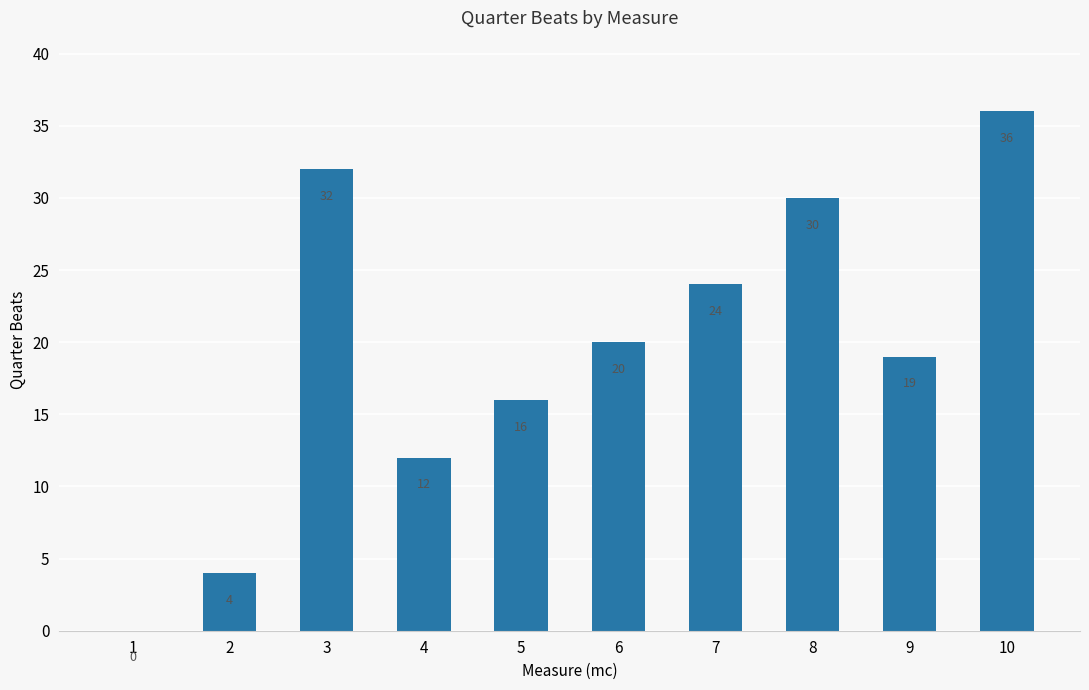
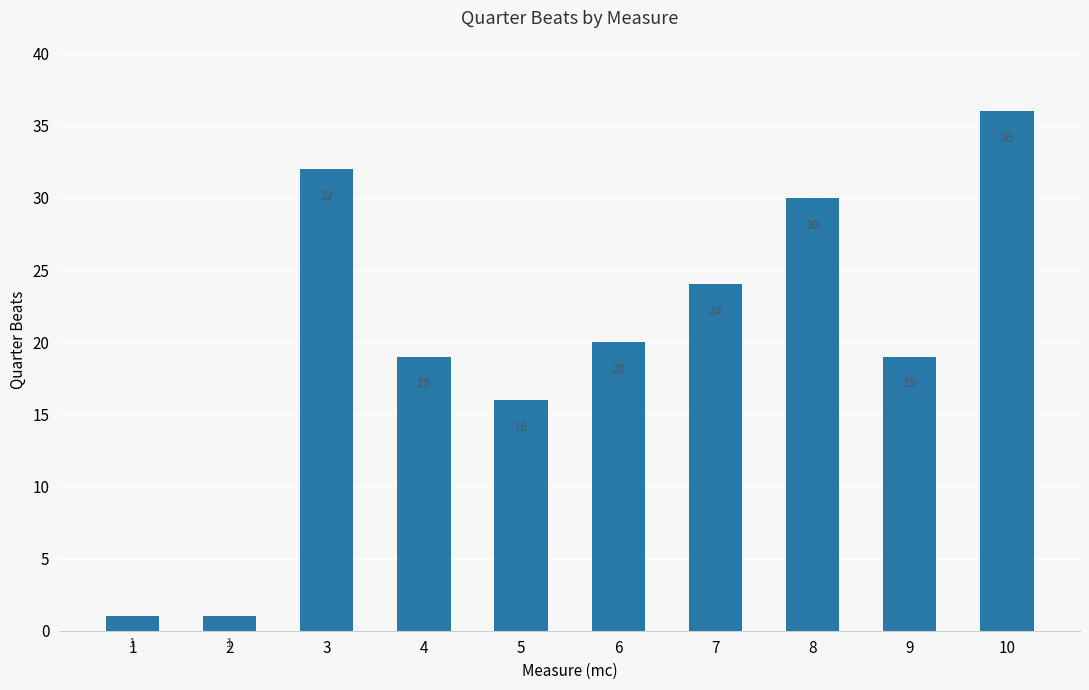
  {
-   "1": 0,
-   "2": 4,
+   "1": 1,
+   "2": 1,
    "3": 32,
-   "4": 12,
+   "4": 19,
    "5": 16,
    "6": 20,
    "7": 24,
    "8": 30,
    "9": 19,
    "10": 36
  }
